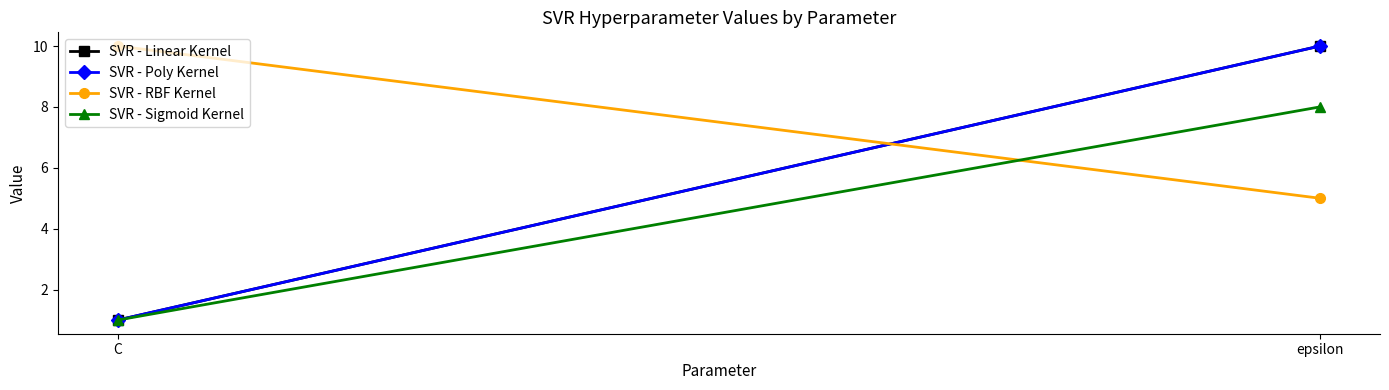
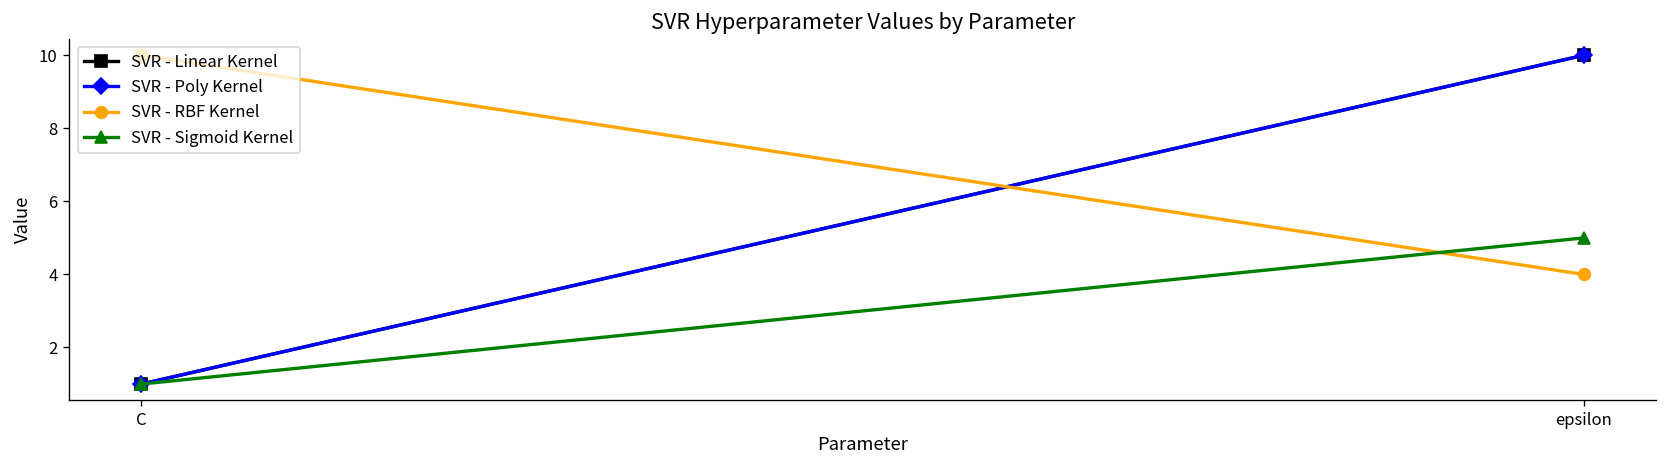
  {
    "SVR - Poly Kernel": {
      "epsilon": 10
    },
    "SVR - RBF Kernel": {
-     "epsilon": 5
+     "epsilon": 4
    },
    "SVR - Sigmoid Kernel": {
-     "epsilon": 8
+     "epsilon": 5
    }
  }
